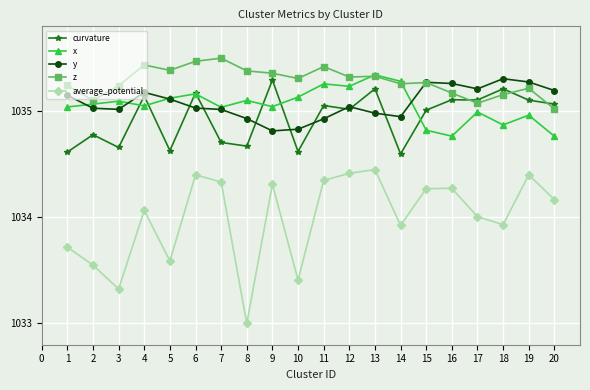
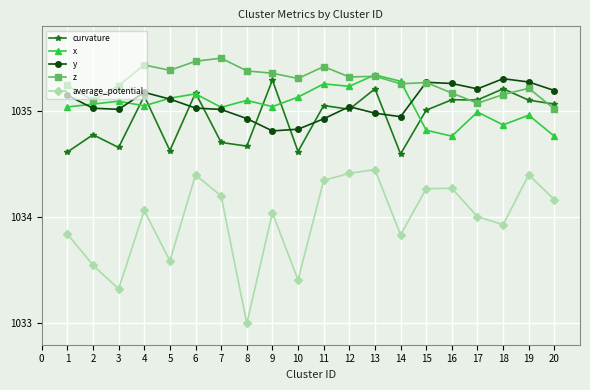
  {
    "average_potential": {
-     "1": 1033.72,
+     "1": 1033.84,
      "2": 1033.55,
      "3": 1033.32,
      "4": 1034.07,
      "5": 1033.59,
      "6": 1034.40,
-     "7": 1034.33,
+     "7": 1034.20,
      "8": 1033.00,
-     "9": 1034.31,
+     "9": 1034.04,
      "10": 1033.41,
      "11": 1034.35,
      "12": 1034.42,
      "13": 1034.45,
-     "14": 1033.92,
+     "14": 1033.83,
      "15": 1034.27,
      "16": 1034.27,
      "17": 1034.01,
      "18": 1033.93,
      "19": 1034.40,
      "20": 1034.17
    }
  }
